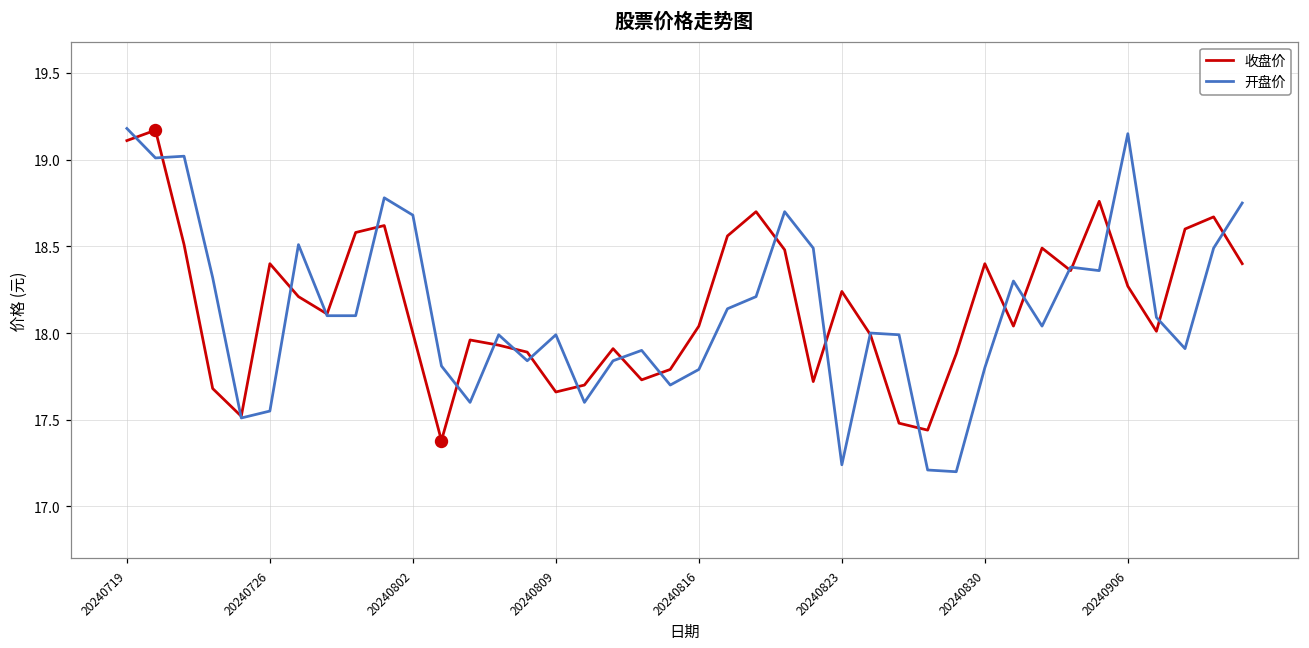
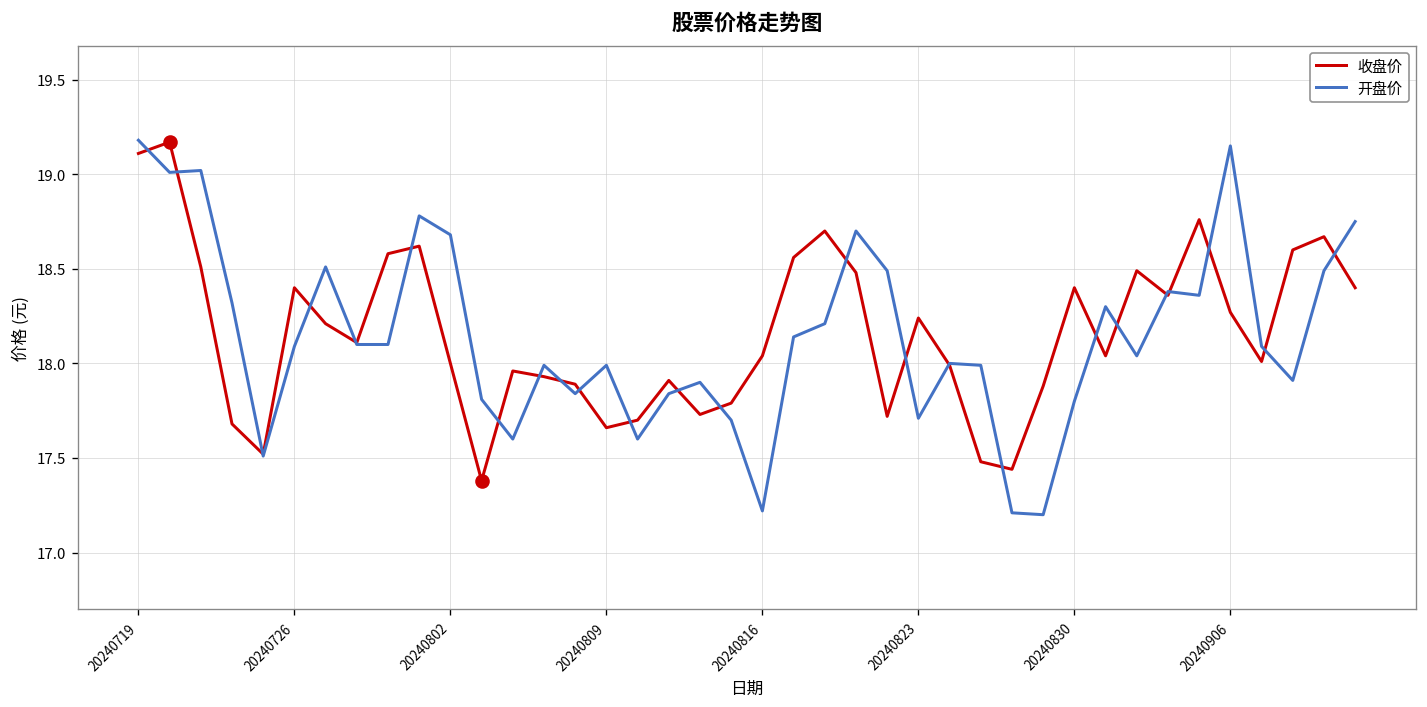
  {
    "开盘价": {
      "20240719": 19.18,
-     "20240726": 17.55,
+     "20240726": 18.09,
      "20240802": 18.68,
      "20240809": 17.99,
-     "20240816": 17.79,
-     "20240823": 17.24,
+     "20240816": 17.22,
+     "20240823": 17.71,
      "20240830": 17.80,
      "20240906": 19.15
    }
  }
